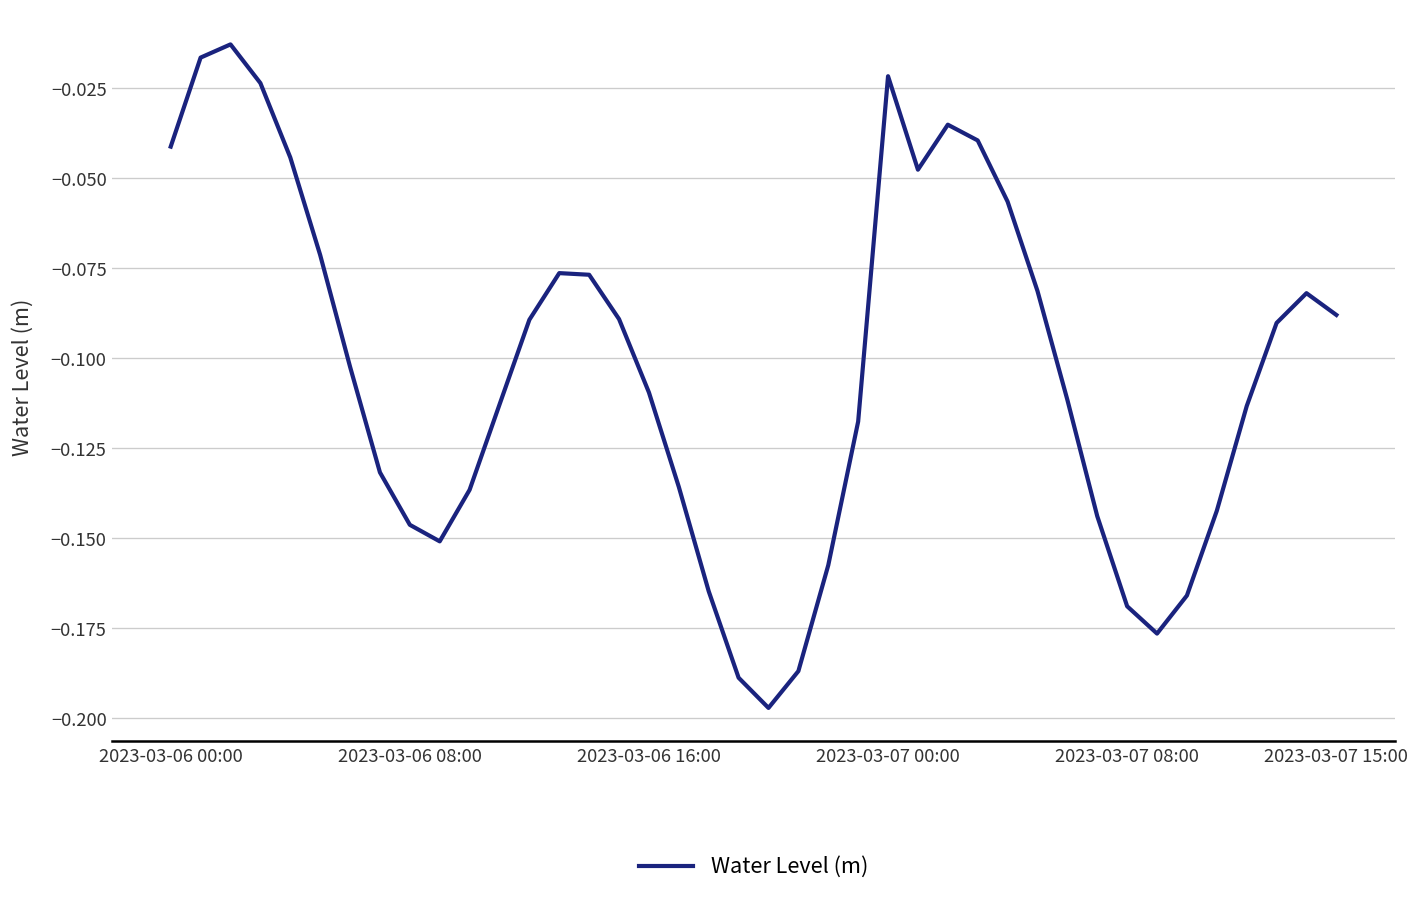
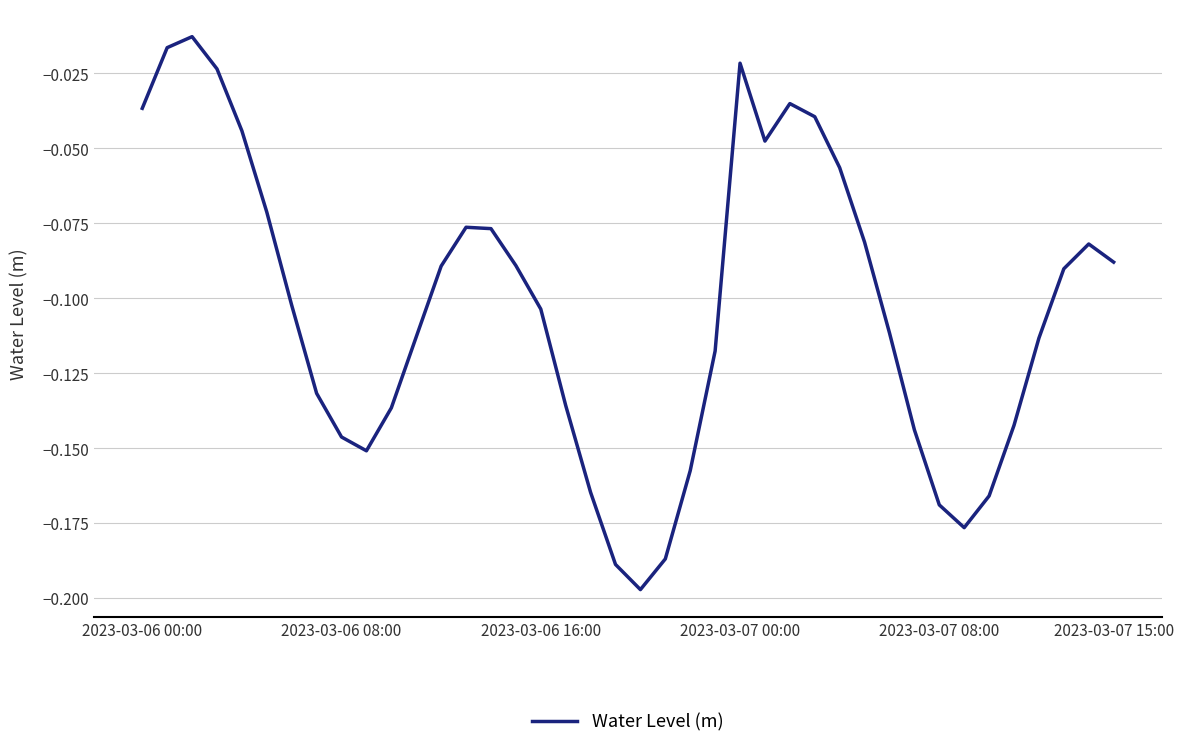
  {
-   "2023-03-06 00:00": -0.041,
+   "2023-03-06 00:00": -0.037,
    "2023-03-06 08:00": -0.146,
-   "2023-03-06 16:00": -0.110,
+   "2023-03-06 16:00": -0.104,
    "2023-03-07 00:00": -0.022,
    "2023-03-07 08:00": -0.169,
    "2023-03-07 15:00": -0.088
  }
